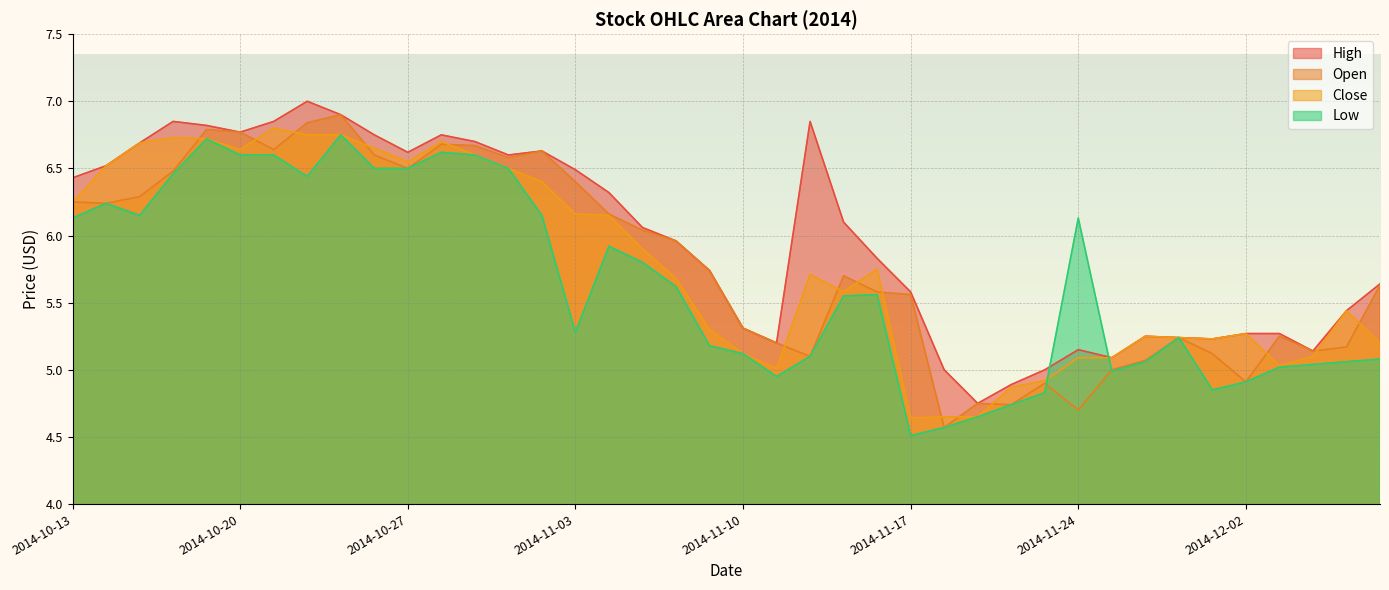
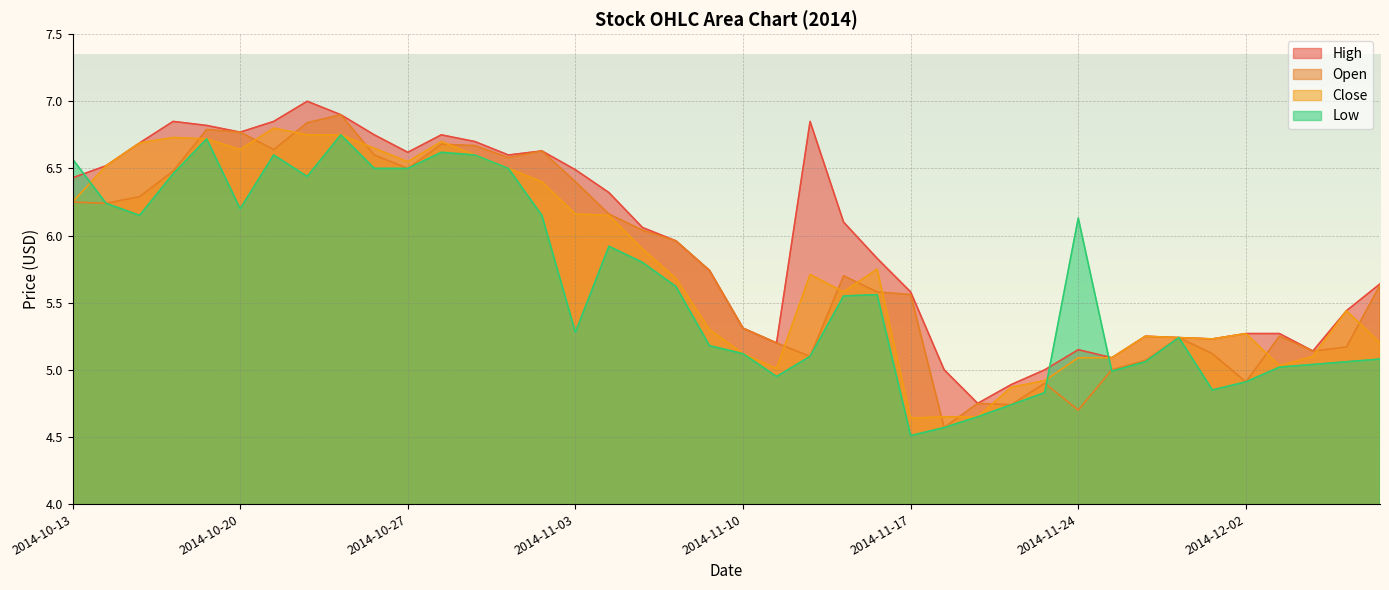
  {
    "Low": {
-     "2014-10-13": 6.13,
-     "2014-10-20": 6.6,
+     "2014-10-13": 6.57,
+     "2014-10-20": 6.2,
      "2014-11-03": 5.28,
      "2014-11-17": 4.51,
      "2014-11-24": 6.13
    }
  }
